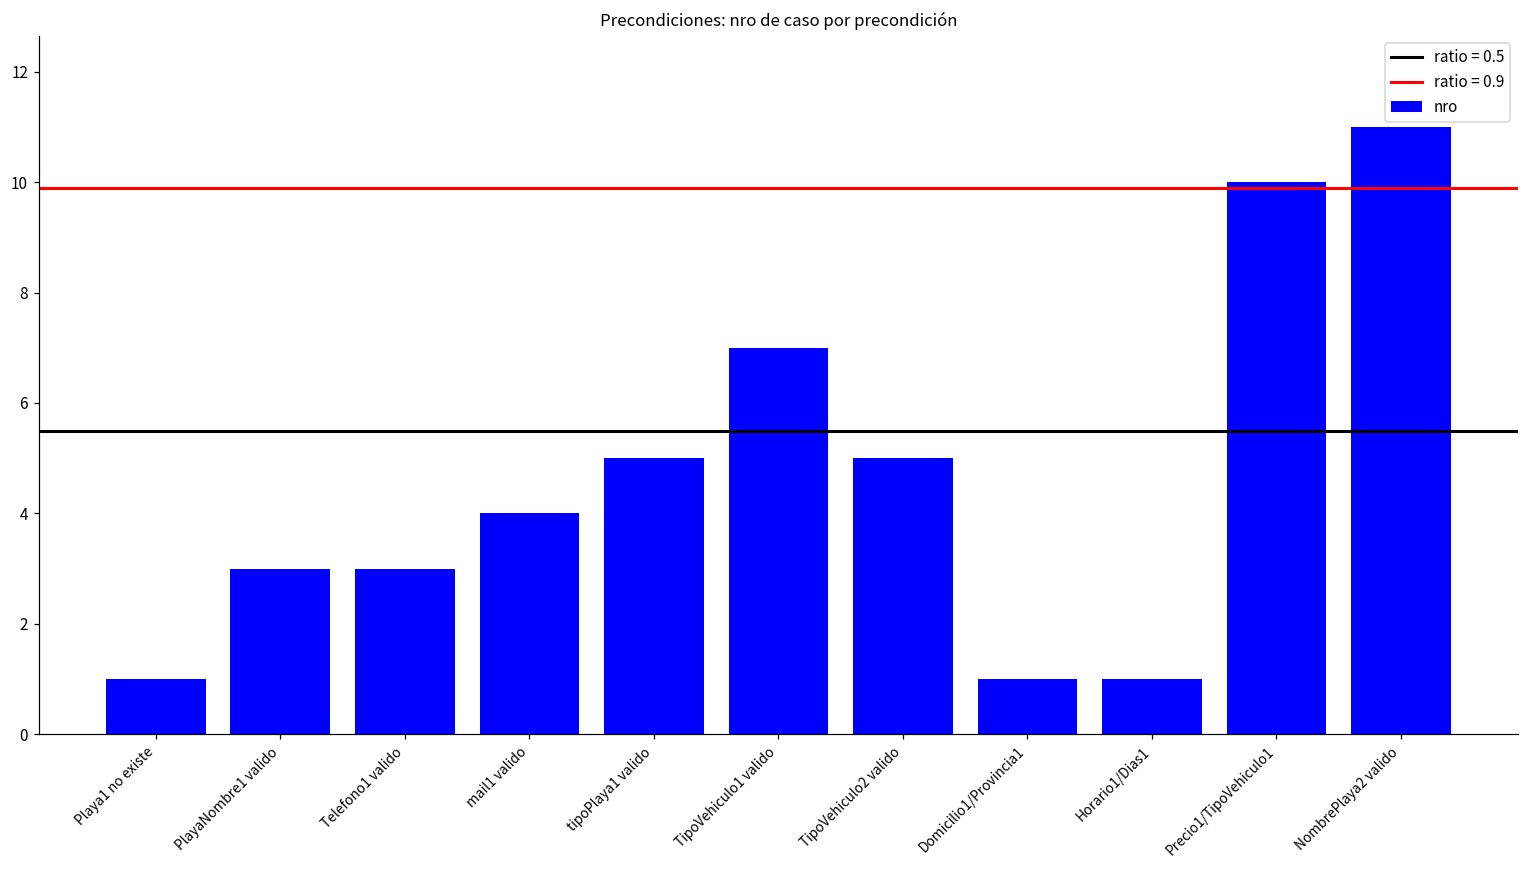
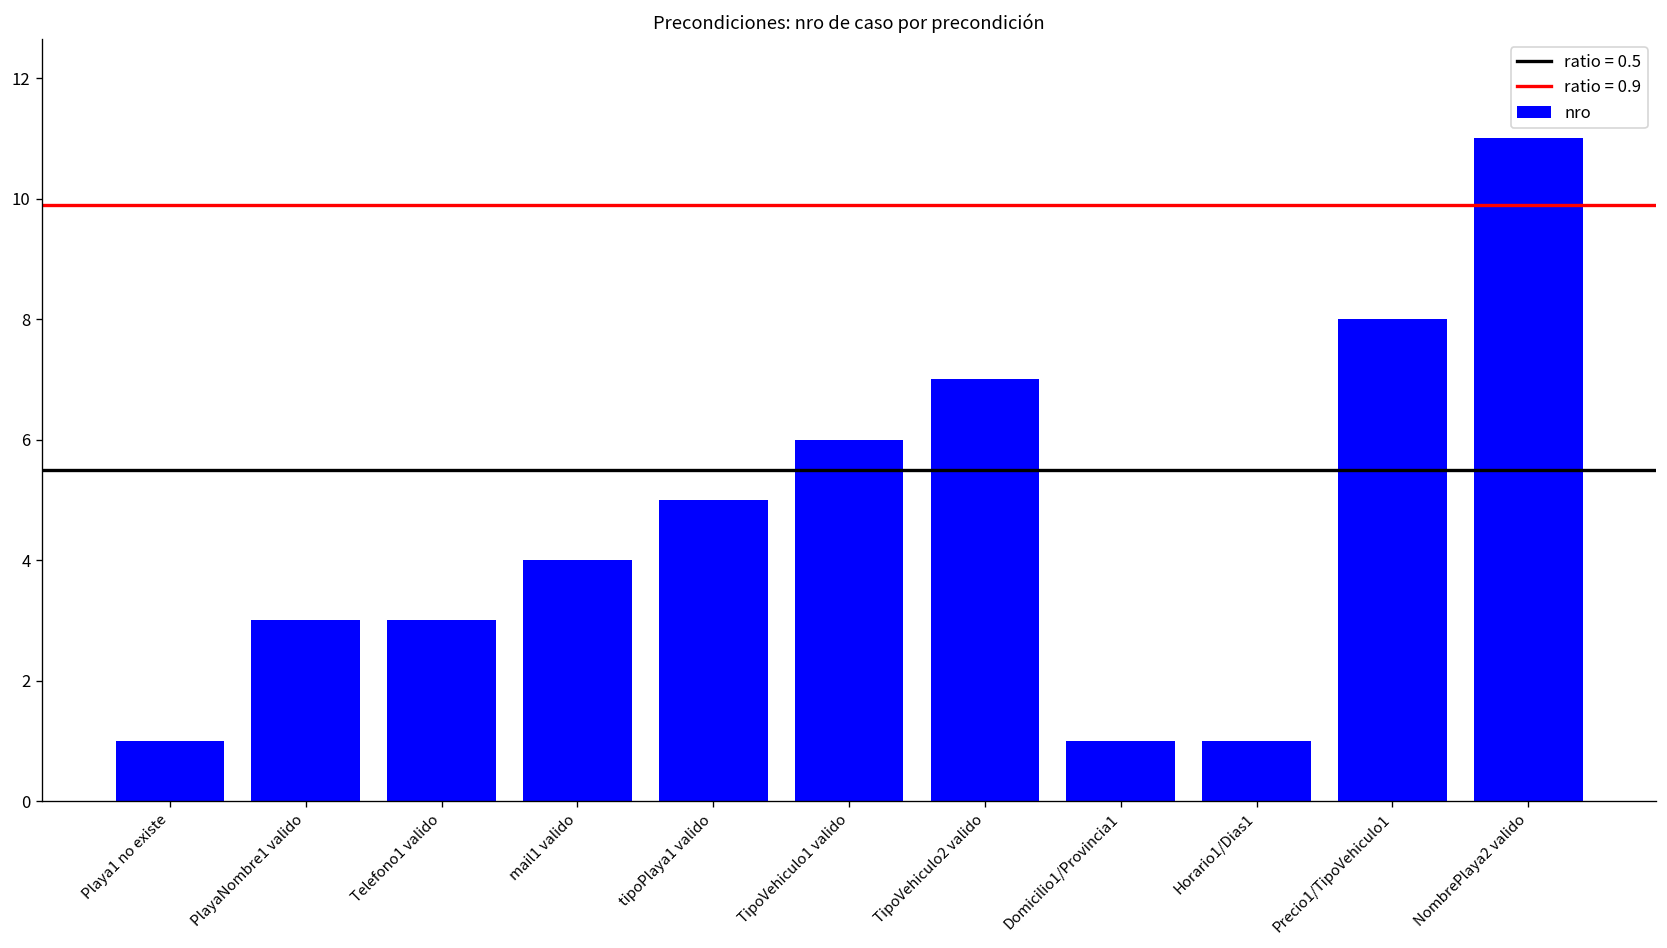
  {
    "Playa1 no existe": 1,
    "PlayaNombre1 valido": 3,
    "Telefono1 valido": 3,
    "mail1 valido": 4,
    "tipoPlaya1 valido": 5,
-   "TipoVehiculo1 valido": 7,
-   "TipoVehiculo2 valido": 5,
+   "TipoVehiculo1 valido": 6,
+   "TipoVehiculo2 valido": 7,
    "Domicilio1/Provincia1": 1,
    "Horario1/Dias1": 1,
-   "Precio1/TipoVehiculo1": 10,
+   "Precio1/TipoVehiculo1": 8,
    "NombrePlaya2 valido": 11
  }
